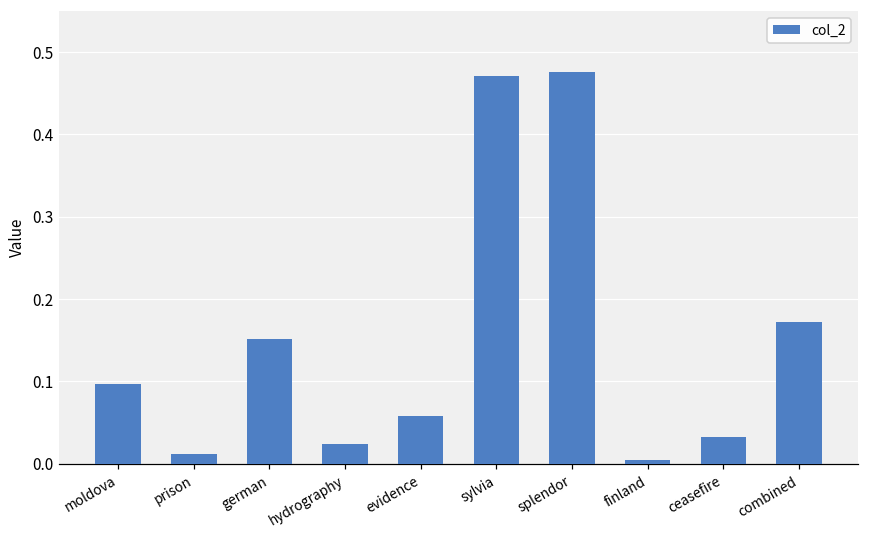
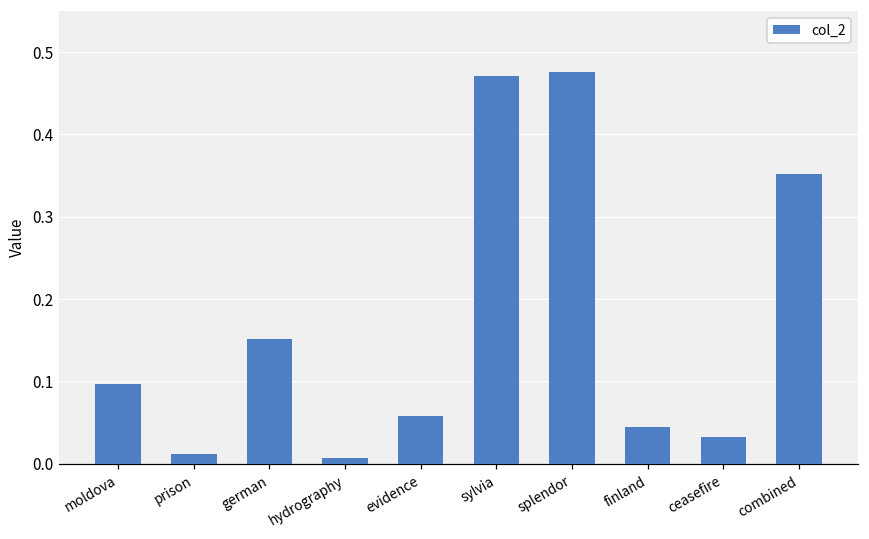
  {
    "moldova": 0.10,
    "prison": 0.01,
    "german": 0.15,
-   "hydrography": 0.02,
+   "hydrography": 0.01,
    "evidence": 0.06,
    "sylvia": 0.47,
    "splendor": 0.48,
-   "finland": 0.00,
+   "finland": 0.04,
    "ceasefire": 0.03,
-   "combined": 0.17
+   "combined": 0.35
  }
